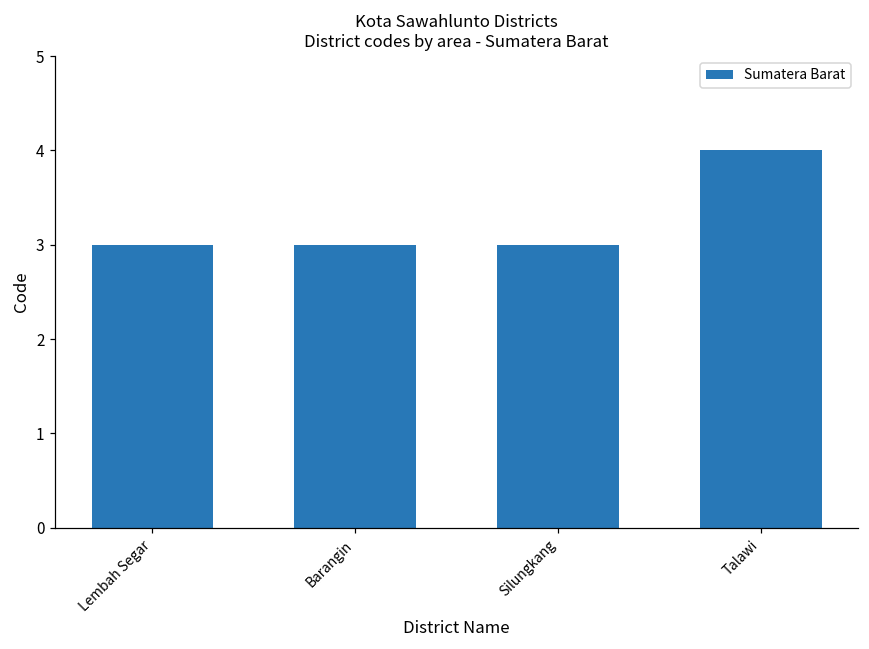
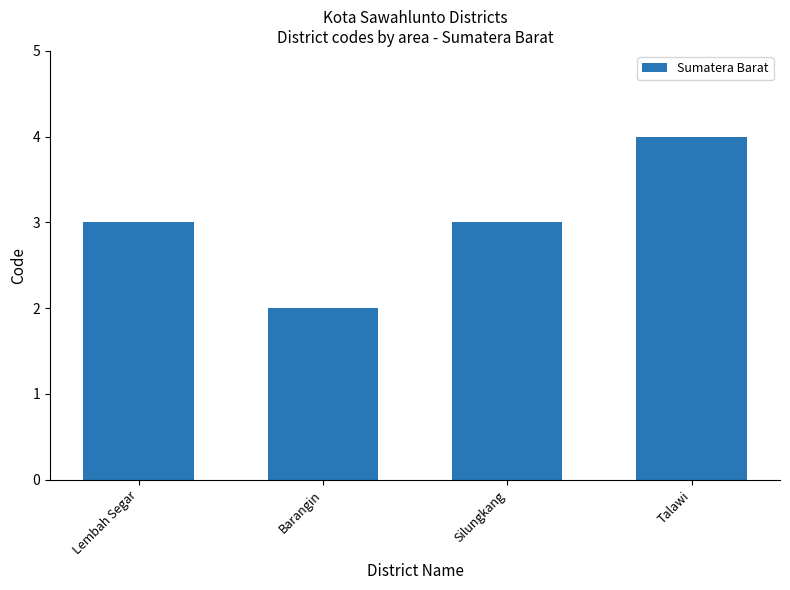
  {
    "Lembah Segar": 3,
-   "Barangin": 3,
+   "Barangin": 2,
    "Silungkang": 3,
    "Talawi": 4
  }
